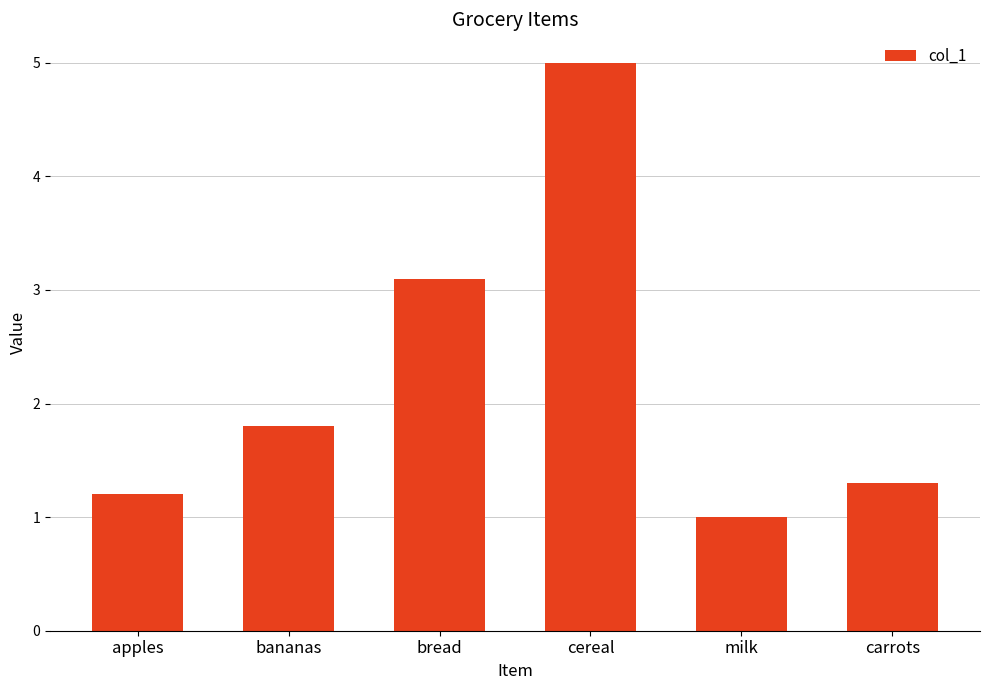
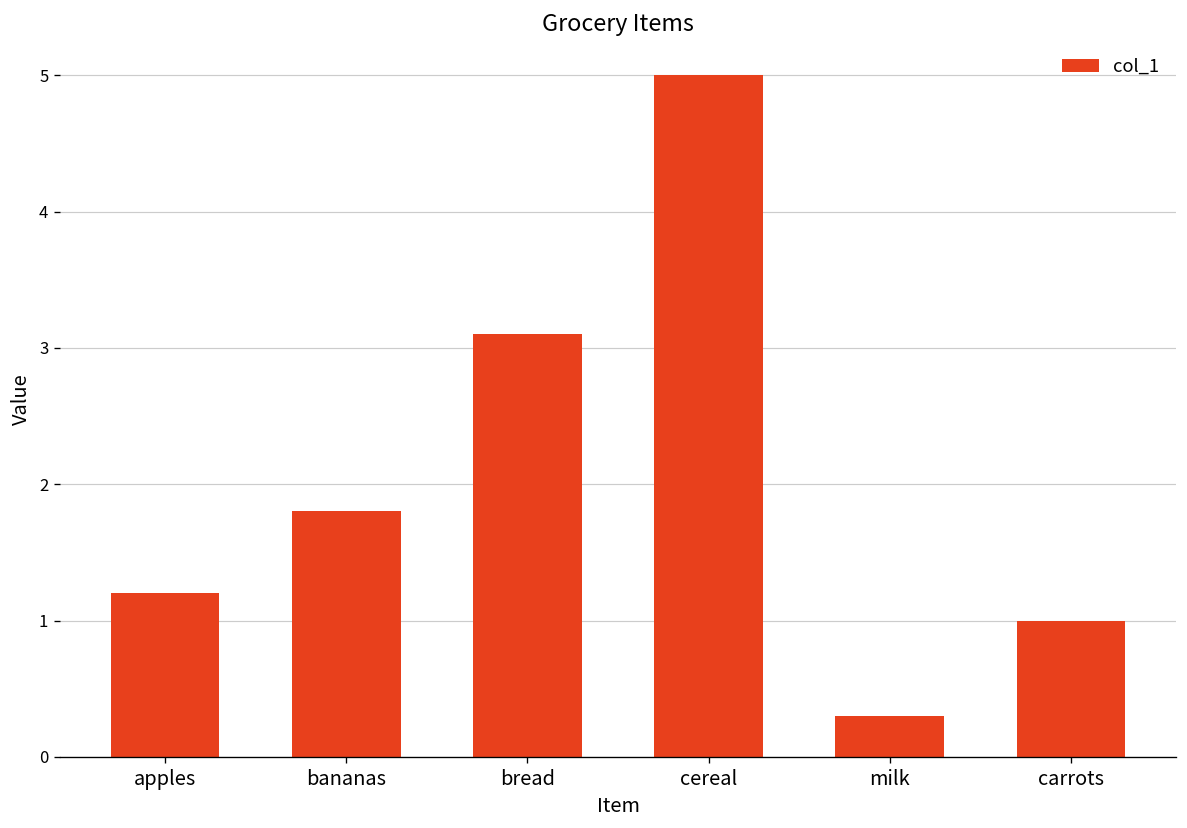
  {
    "apples": 1.2,
    "bananas": 1.8,
    "bread": 3.1,
    "cereal": 5.0,
-   "milk": 1.0,
-   "carrots": 1.3
+   "milk": 0.3,
+   "carrots": 1.0
  }
